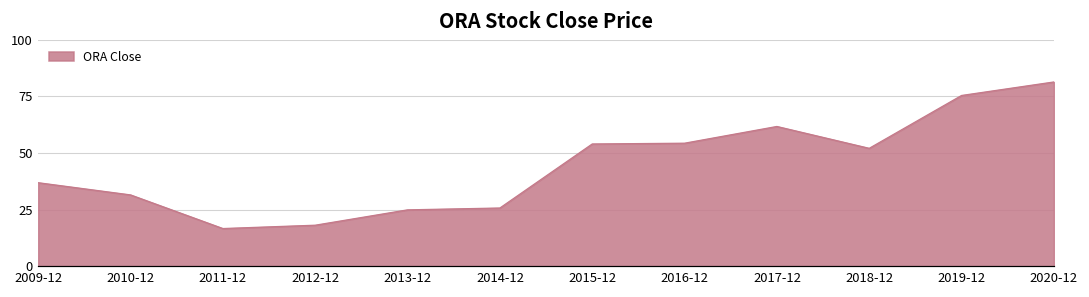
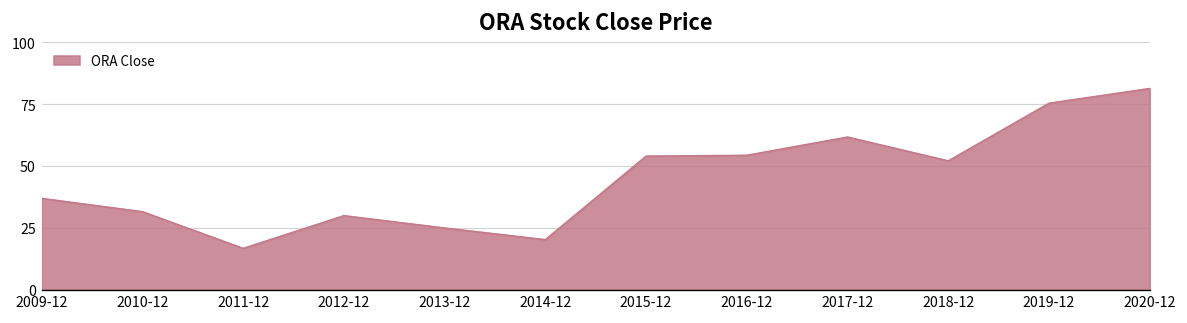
  {
    "2009-12": 37,
    "2010-12": 32,
    "2011-12": 17,
-   "2012-12": 18,
+   "2012-12": 30,
    "2013-12": 25,
-   "2014-12": 26,
+   "2014-12": 20,
    "2015-12": 54,
    "2016-12": 54,
    "2017-12": 62,
    "2018-12": 52,
    "2019-12": 75,
    "2020-12": 81
  }
